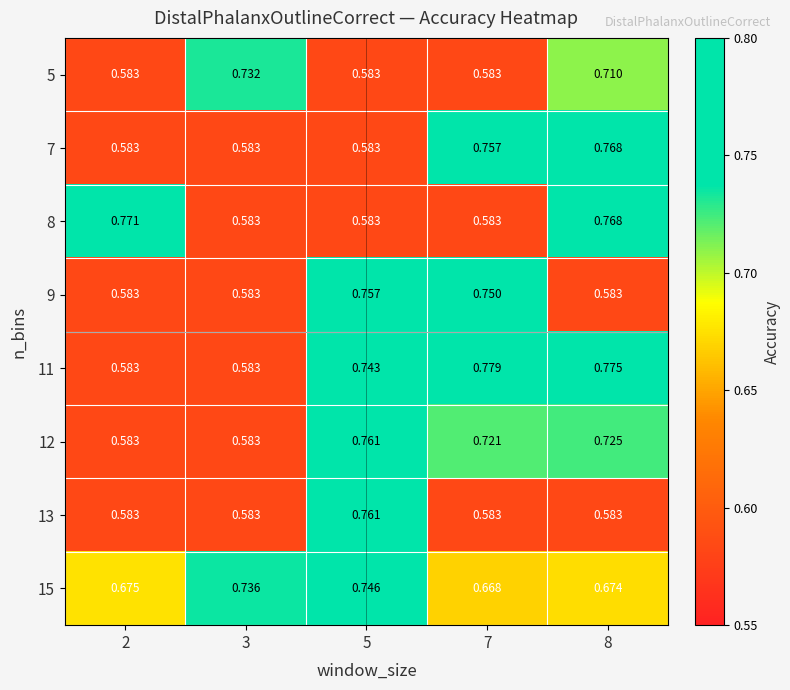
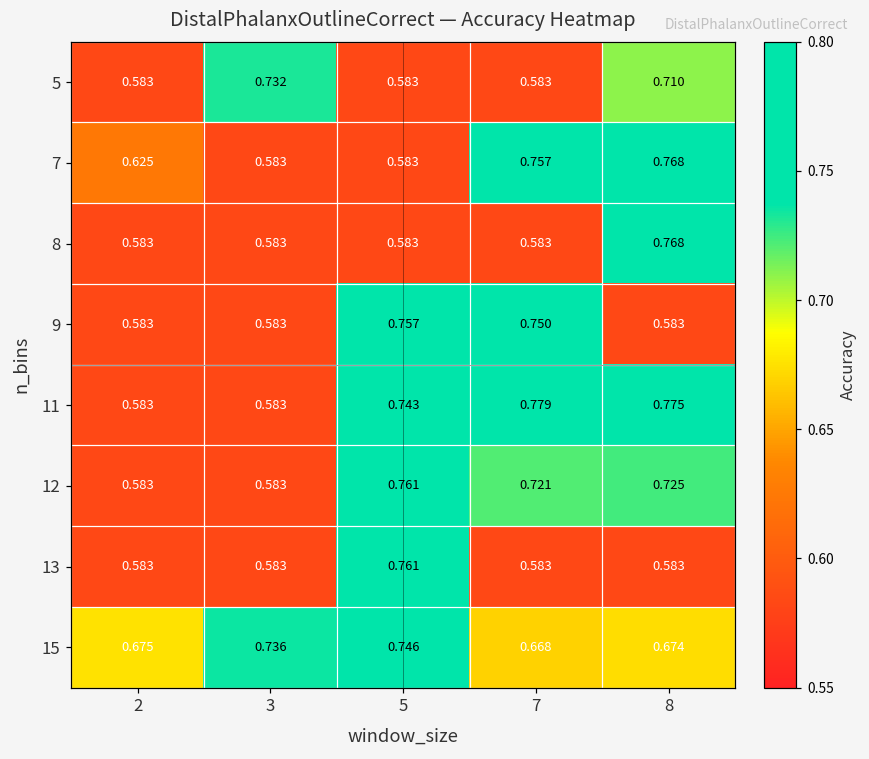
  {
    "5": {
      "2": 0.583,
      "3": 0.732,
      "5": 0.583,
      "7": 0.583,
      "8": 0.710
    },
    "7": {
-     "2": 0.583,
+     "2": 0.625,
      "3": 0.583,
      "5": 0.583,
      "7": 0.757,
      "8": 0.768
    },
    "8": {
-     "2": 0.771,
+     "2": 0.583,
      "3": 0.583,
      "5": 0.583,
      "7": 0.583,
      "8": 0.768
    },
    "9": {
      "2": 0.583,
      "3": 0.583,
      "5": 0.757,
      "7": 0.750,
      "8": 0.583
    },
    "11": {
      "2": 0.583,
      "3": 0.583,
      "5": 0.743,
      "7": 0.779,
      "8": 0.775
    },
    "12": {
      "2": 0.583,
      "3": 0.583,
      "5": 0.761,
      "7": 0.721,
      "8": 0.725
    },
    "13": {
      "2": 0.583,
      "3": 0.583,
      "5": 0.761,
      "7": 0.583,
      "8": 0.583
    },
    "15": {
      "2": 0.675,
      "3": 0.736,
      "5": 0.746,
      "7": 0.668,
      "8": 0.674
    }
  }
